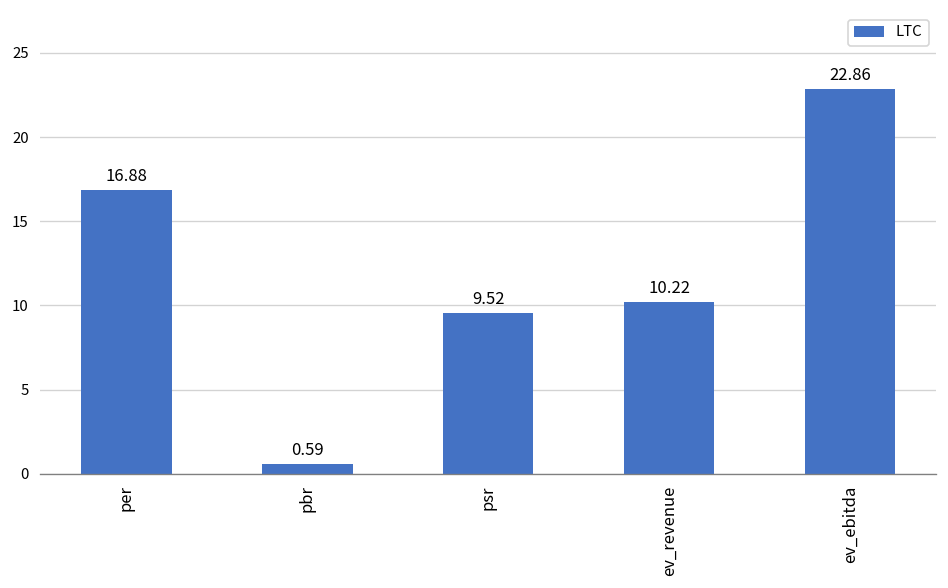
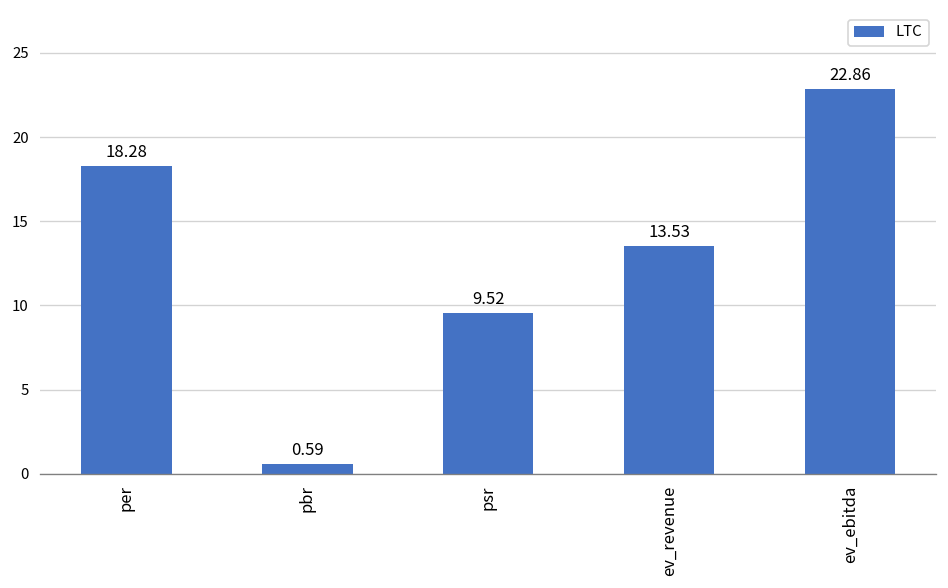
  {
-   "per": 16.88,
+   "per": 18.28,
    "pbr": 0.59,
    "psr": 9.52,
-   "ev_revenue": 10.22,
+   "ev_revenue": 13.53,
    "ev_ebitda": 22.86
  }
